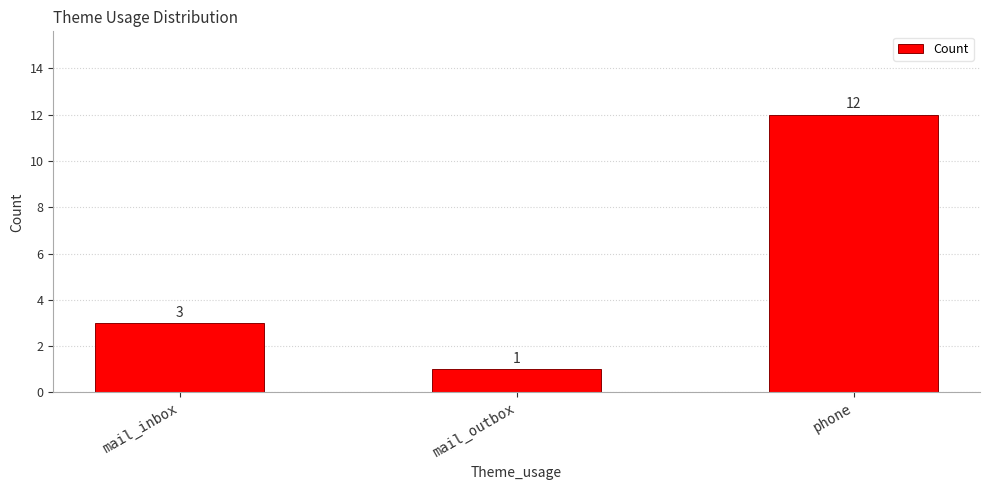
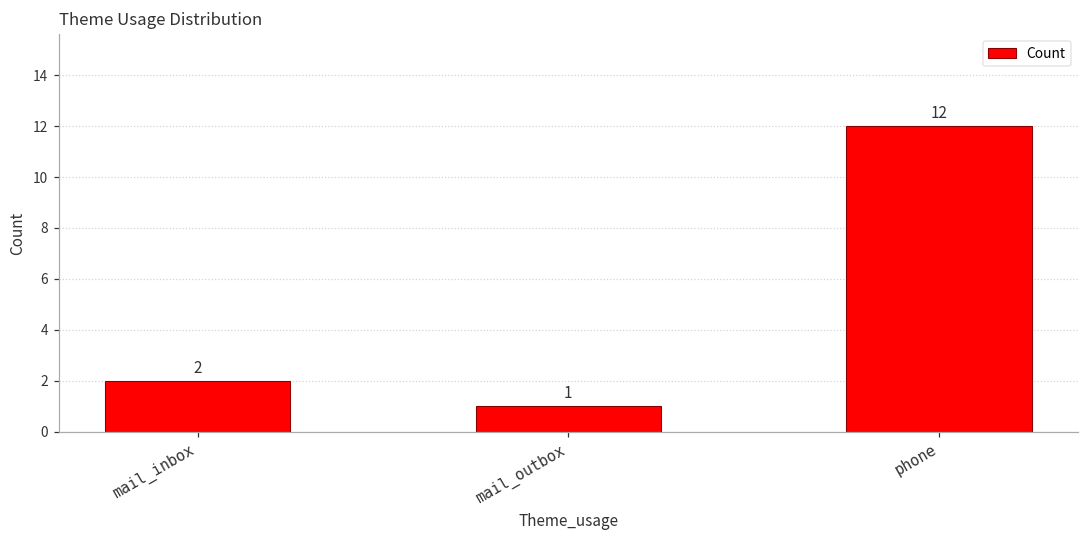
  {
-   "mail_inbox": 3,
+   "mail_inbox": 2,
    "mail_outbox": 1,
    "phone": 12
  }
